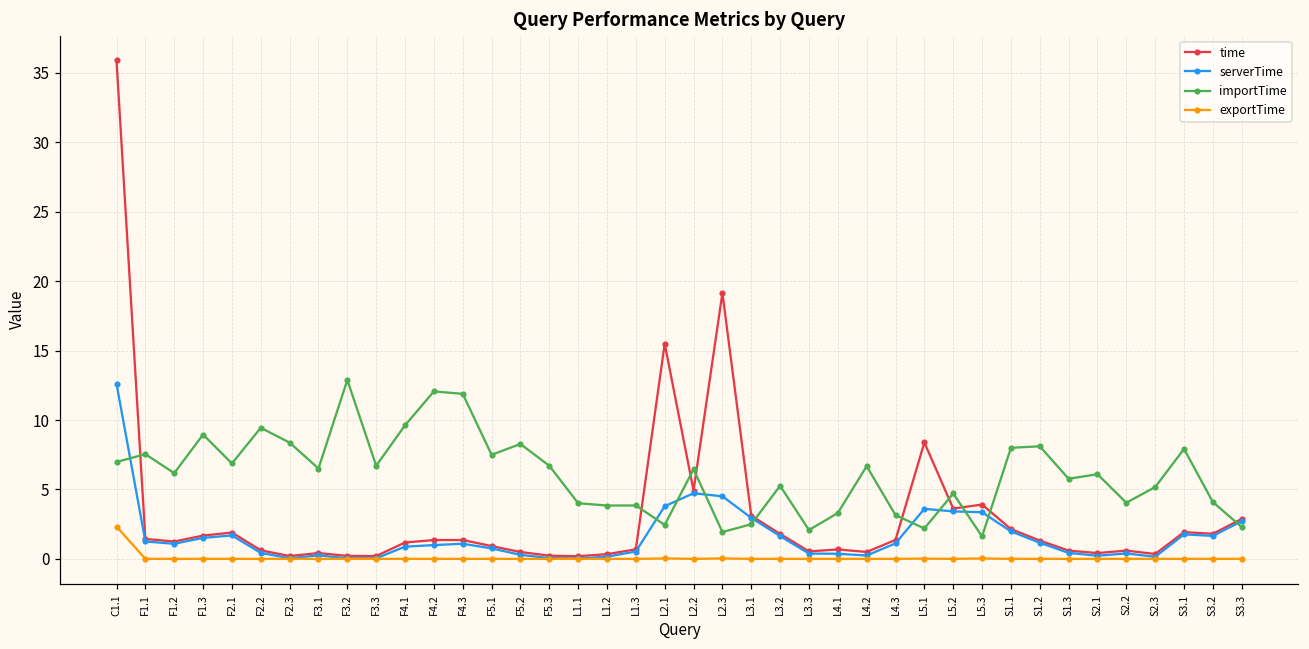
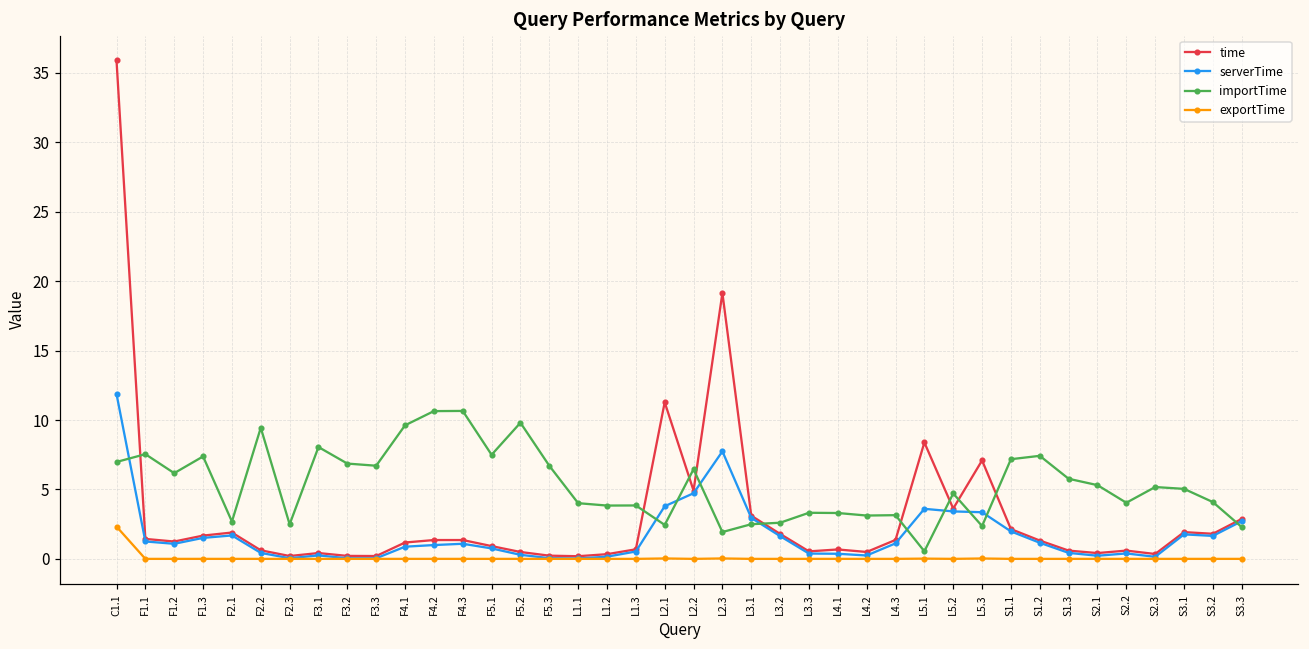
  {
    "time": {
      "C1.1": 35.9,
      "F2.1": 1.9,
      "F4.1": 1.2,
      "F4.2": 1.4,
      "F4.3": 1.4,
      "F5.2": 0.5,
-     "L2.1": 15.5,
+     "L2.1": 11.3,
      "L2.3": 19.1,
      "L4.1": 0.7,
      "L4.2": 0.5,
      "L4.3": 1.4,
      "L5.1": 8.4,
      "L5.2": 3.6,
-     "L5.3": 3.9,
+     "L5.3": 7.1,
      "S2.2": 0.6,
      "S2.3": 0.4
    },
    "serverTime": {
-     "C1.1": 12.6,
+     "C1.1": 11.9,
      "F2.1": 1.7,
      "F4.1": 0.9,
      "F4.2": 1.0,
      "F4.3": 1.1,
      "F5.2": 0.3,
      "L2.1": 3.8,
-     "L2.3": 4.5,
+     "L2.3": 7.7,
      "L4.1": 0.4,
      "L4.2": 0.2,
      "L4.3": 1.1,
      "L5.1": 3.6,
      "L5.2": 3.4,
      "L5.3": 3.4,
      "S2.2": 0.4
    },
    "importTime": {
      "C1.1": 7.0,
      "F1.1": 7.5,
      "F1.2": 6.2,
-     "F1.3": 9.0,
-     "F2.1": 6.9,
+     "F1.3": 7.4,
+     "F2.1": 2.7,
      "F2.2": 9.4,
-     "F2.3": 8.4,
-     "F3.1": 6.5,
-     "F3.2": 12.9,
+     "F2.3": 2.5,
+     "F3.1": 8.1,
+     "F3.2": 6.9,
      "F3.3": 6.7,
      "F4.1": 9.6,
-     "F4.2": 12.1,
-     "F4.3": 11.9,
+     "F4.2": 10.6,
+     "F4.3": 10.7,
      "F5.1": 7.5,
-     "F5.2": 8.3,
+     "F5.2": 9.8,
      "F5.3": 6.7,
      "L1.1": 4.0,
      "L1.2": 3.8,
      "L1.3": 3.8,
      "L2.1": 2.4,
      "L2.2": 6.5,
      "L2.3": 1.9,
      "L3.1": 2.5,
-     "L3.2": 5.3,
-     "L3.3": 2.1,
+     "L3.2": 2.6,
+     "L3.3": 3.3,
      "L4.1": 3.3,
-     "L4.2": 6.7,
+     "L4.2": 3.1,
      "L4.3": 3.1,
-     "L5.1": 2.2,
+     "L5.1": 0.5,
      "L5.2": 4.7,
-     "L5.3": 1.6,
-     "S1.1": 8.0,
-     "S1.2": 8.1,
+     "L5.3": 2.4,
+     "S1.1": 7.2,
+     "S1.2": 7.4,
      "S1.3": 5.8,
-     "S2.1": 6.1,
+     "S2.1": 5.3,
      "S2.2": 4.0,
      "S2.3": 5.2,
-     "S3.1": 7.9,
+     "S3.1": 5.0,
      "S3.2": 4.1,
      "S3.3": 2.3
    },
    "exportTime": {
      "C1.1": 2.3,
      "F1.1": 0.0,
      "F1.2": 0.0,
      "F1.3": 0.0,
      "F2.1": 0.0,
      "F2.2": 0.0,
      "F3.1": 0.0,
      "F4.1": 0.0,
      "F4.2": 0.0,
      "F4.3": 0.0,
      "F5.1": 0.0,
      "F5.2": 0.0,
      "L1.3": 0.0,
      "L2.1": 0.0,
      "L2.2": 0.0,
      "L2.3": 0.0,
      "L3.1": 0.0,
      "L3.2": 0.0,
      "L3.3": 0.0,
      "L4.1": 0.0,
      "L4.2": 0.0,
      "L4.3": 0.0,
      "L5.1": 0.0,
      "L5.2": 0.0,
      "L5.3": 0.0,
      "S1.1": 0.0,
      "S1.2": 0.0,
      "S1.3": 0.0,
      "S2.1": 0.0,
      "S2.2": 0.0,
      "S3.1": 0.0,
      "S3.2": 0.0,
      "S3.3": 0.0
    }
  }
